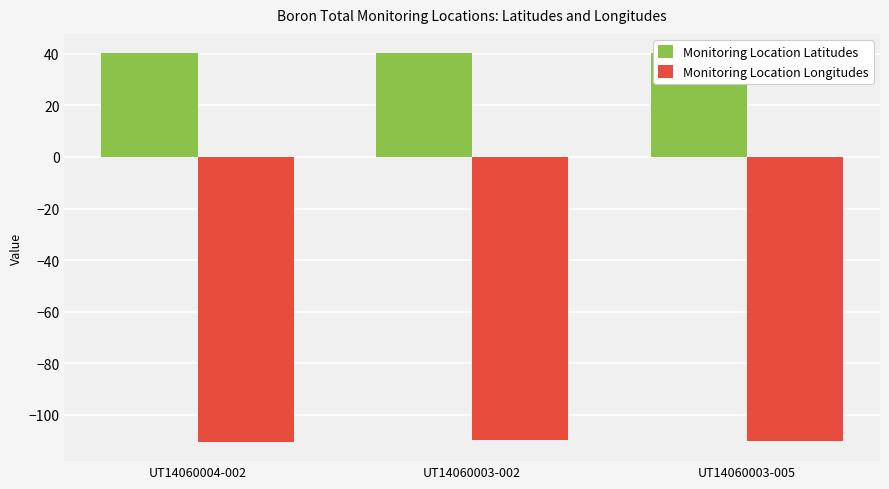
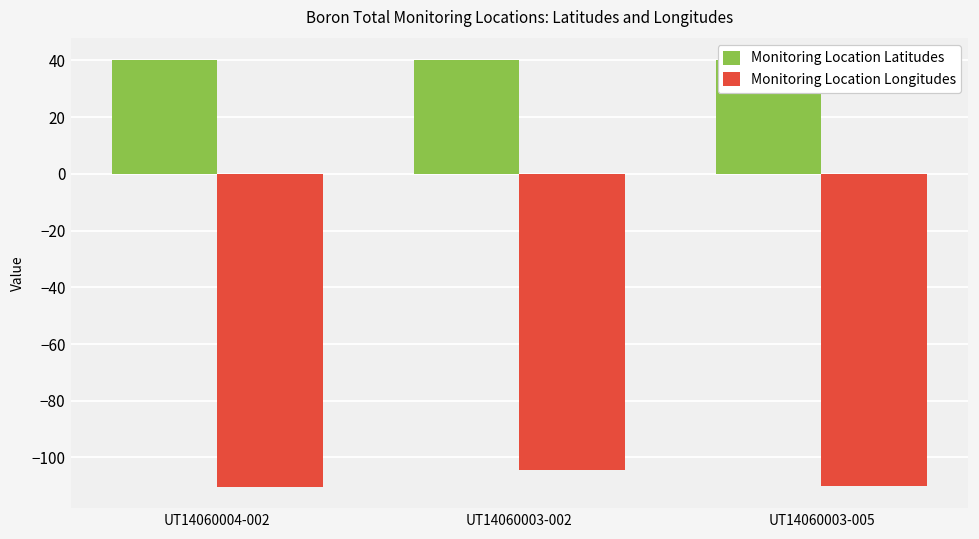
  {
    "Monitoring Location Latitudes": {
      "UT14060004-002": 40,
      "UT14060003-002": 40
    },
    "Monitoring Location Longitudes": {
      "UT14060004-002": -110,
-     "UT14060003-002": -110,
+     "UT14060003-002": -104,
      "UT14060003-005": -110
    }
  }
